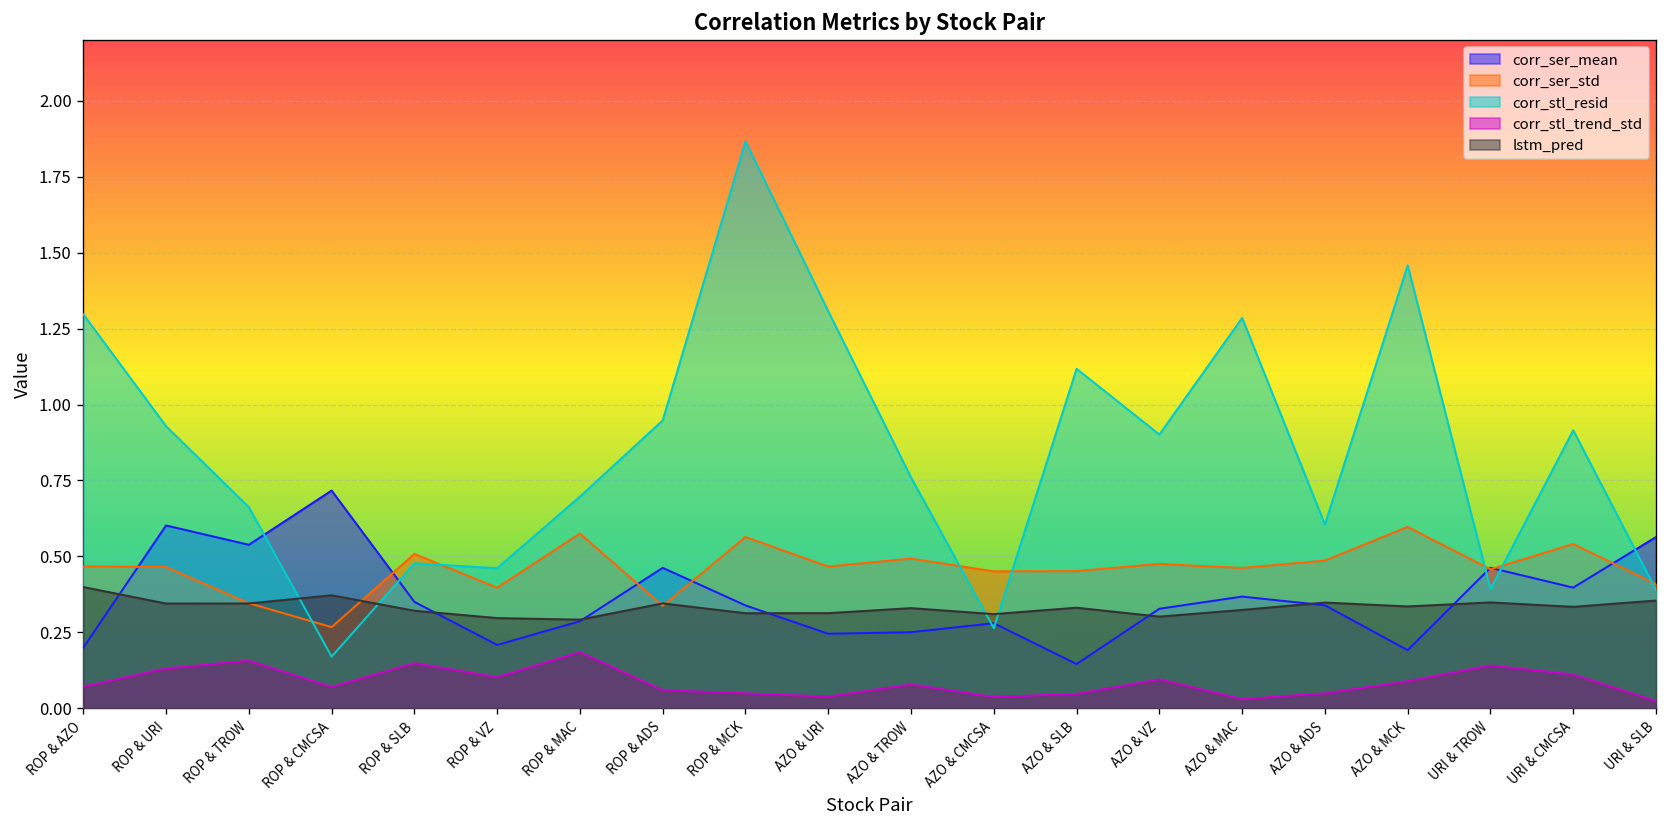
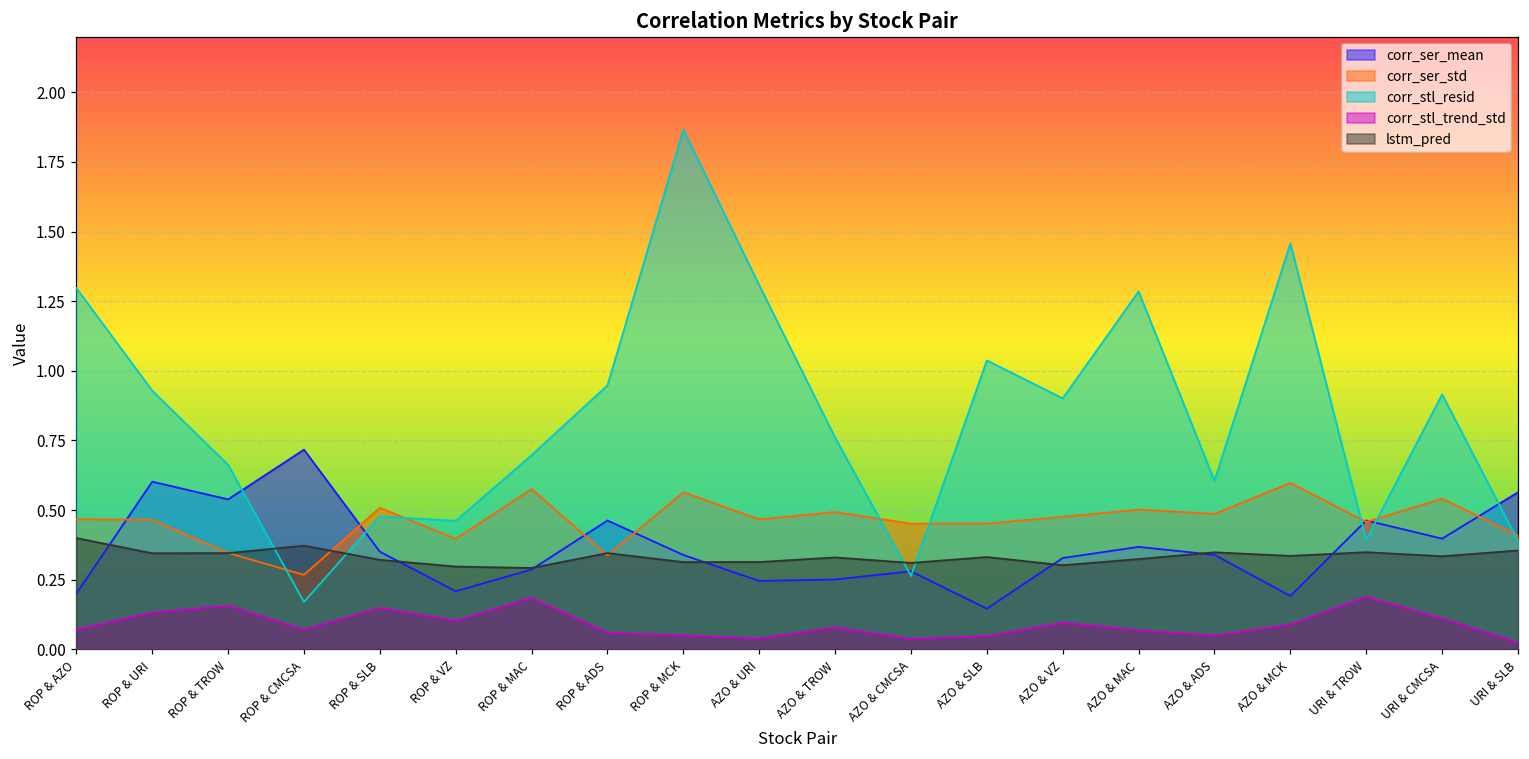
  {
    "corr_ser_mean": {
      "ROP & AZO": 0.20,
      "ROP & URI": 0.60,
      "ROP & TROW": 0.54,
      "ROP & CMCSA": 0.72,
      "ROP & SLB": 0.35,
      "ROP & VZ": 0.21,
      "ROP & ADS": 0.46,
      "ROP & MCK": 0.34,
      "AZO & URI": 0.25,
      "AZO & TROW": 0.25,
      "AZO & CMCSA": 0.28,
      "AZO & SLB": 0.15,
      "AZO & VZ": 0.33,
      "AZO & MAC": 0.37,
      "AZO & MCK": 0.19,
      "URI & CMCSA": 0.40,
      "URI & SLB": 0.56
    },
    "corr_ser_std": {
      "ROP & AZO": 0.47,
      "ROP & URI": 0.47,
      "ROP & CMCSA": 0.27,
      "ROP & SLB": 0.51,
      "ROP & VZ": 0.40,
      "ROP & MAC": 0.58,
      "ROP & MCK": 0.56,
      "AZO & URI": 0.47,
      "AZO & TROW": 0.49,
      "AZO & CMCSA": 0.45,
      "AZO & SLB": 0.45,
      "AZO & VZ": 0.48,
-     "AZO & MAC": 0.46,
+     "AZO & MAC": 0.50,
      "AZO & ADS": 0.49,
      "AZO & MCK": 0.60,
      "URI & CMCSA": 0.54,
      "URI & SLB": 0.41
    },
    "corr_stl_resid": {
      "ROP & AZO": 1.30,
      "ROP & URI": 0.93,
      "ROP & TROW": 0.66,
      "ROP & CMCSA": 0.17,
      "ROP & SLB": 0.48,
      "ROP & VZ": 0.46,
      "ROP & MAC": 0.70,
      "ROP & ADS": 0.95,
      "ROP & MCK": 1.87,
      "AZO & URI": 1.31,
      "AZO & TROW": 0.76,
      "AZO & CMCSA": 0.26,
-     "AZO & SLB": 1.12,
+     "AZO & SLB": 1.04,
      "AZO & VZ": 0.90,
      "AZO & MAC": 1.29,
      "AZO & ADS": 0.60,
      "AZO & MCK": 1.46,
      "URI & TROW": 0.39,
      "URI & CMCSA": 0.92,
      "URI & SLB": 0.39
    },
    "corr_stl_trend_std": {
      "ROP & AZO": 0.07,
      "ROP & URI": 0.13,
      "ROP & TROW": 0.16,
      "ROP & CMCSA": 0.07,
      "ROP & SLB": 0.15,
      "ROP & VZ": 0.10,
      "ROP & MAC": 0.18,
      "ROP & ADS": 0.06,
      "ROP & MCK": 0.05,
      "AZO & URI": 0.04,
      "AZO & TROW": 0.08,
      "AZO & CMCSA": 0.04,
      "AZO & SLB": 0.05,
      "AZO & VZ": 0.10,
-     "AZO & MAC": 0.03,
+     "AZO & MAC": 0.07,
      "AZO & ADS": 0.05,
      "AZO & MCK": 0.09,
-     "URI & TROW": 0.14,
+     "URI & TROW": 0.19,
      "URI & CMCSA": 0.11,
      "URI & SLB": 0.02
    },
    "lstm_pred": {
      "ROP & AZO": 0.40,
      "ROP & URI": 0.34,
      "ROP & CMCSA": 0.37,
      "ROP & SLB": 0.32,
      "ROP & VZ": 0.30,
      "ROP & MCK": 0.31,
      "AZO & URI": 0.31,
      "AZO & TROW": 0.33,
      "AZO & CMCSA": 0.31,
      "AZO & SLB": 0.33,
      "AZO & VZ": 0.30,
      "AZO & MAC": 0.32,
      "AZO & MCK": 0.34,
      "URI & TROW": 0.35,
      "URI & CMCSA": 0.33,
      "URI & SLB": 0.35
    }
  }
